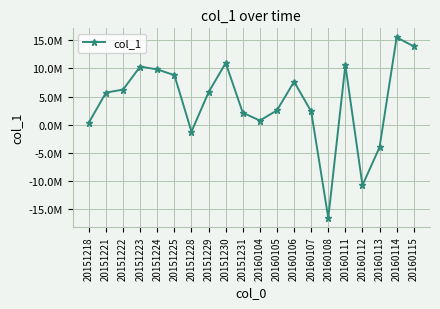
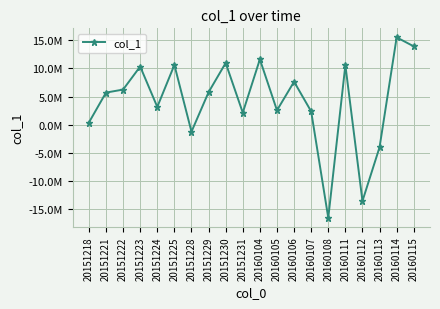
  {
    "20151218": 0,
    "20151221": 6000000,
    "20151222": 6000000,
    "20151223": 10000000,
-   "20151224": 10000000,
-   "20151225": 9000000,
+   "20151224": 3000000,
+   "20151225": 11000000,
    "20151228": -1000000,
    "20151229": 6000000,
    "20151230": 11000000,
    "20151231": 2000000,
-   "20160104": 1000000,
+   "20160104": 12000000,
    "20160105": 3000000,
    "20160106": 8000000,
    "20160107": 2000000,
    "20160108": -17000000,
    "20160111": 11000000,
-   "20160112": -11000000,
+   "20160112": -14000000,
    "20160113": -4000000,
    "20160114": 16000000,
    "20160115": 14000000
  }
